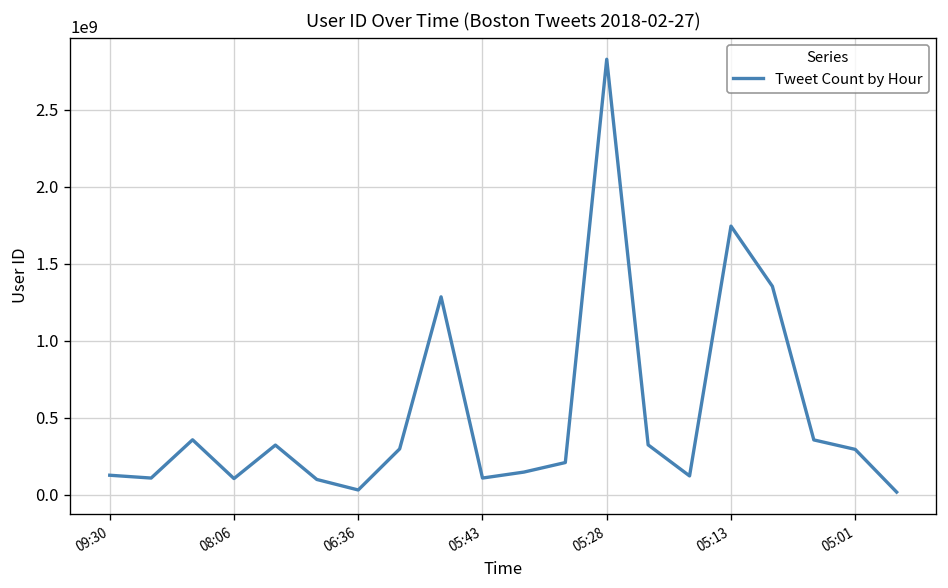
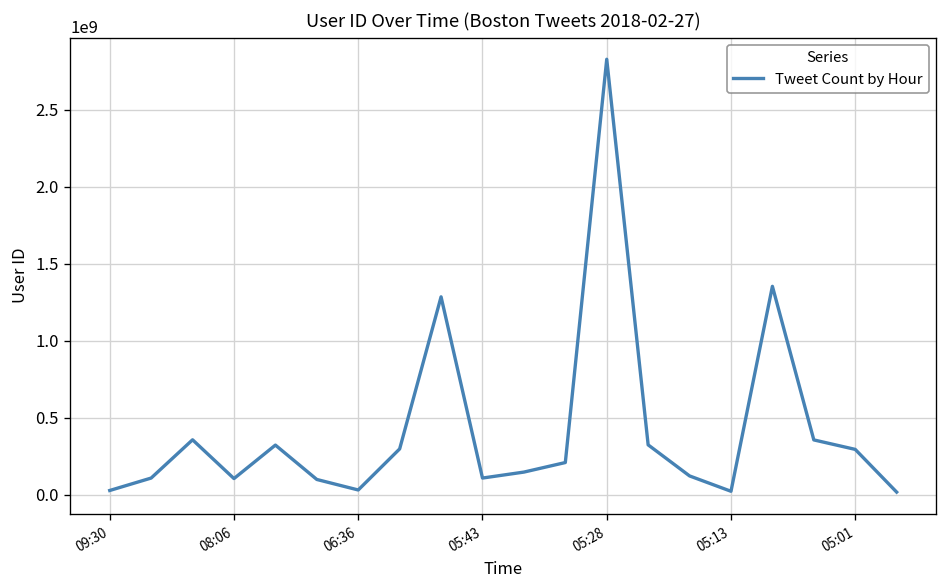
  {
-   "09:30": 130000000,
+   "09:30": 30000000,
    "08:06": 100000000,
    "06:36": 30000000,
    "05:28": 2830000000,
-   "05:13": 1740000000,
+   "05:13": 20000000,
    "05:01": 290000000
  }
